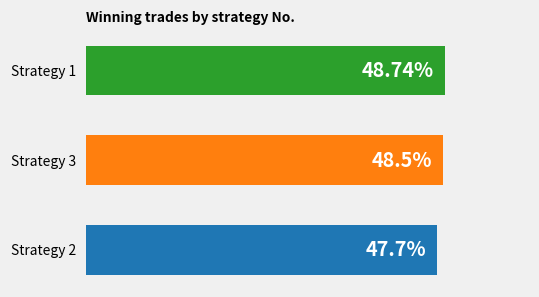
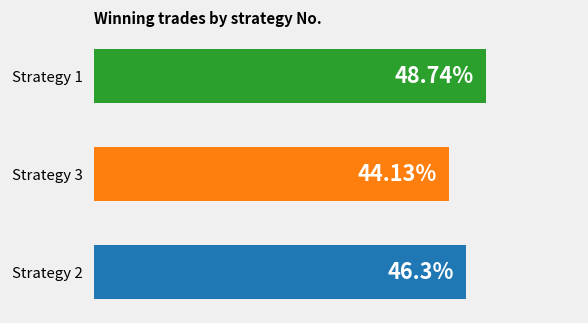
  {
    "Strategy 1": "48.74%",
-   "Strategy 3": "48.5%",
-   "Strategy 2": "47.7%"
+   "Strategy 3": "44.13%",
+   "Strategy 2": "46.3%"
  }
